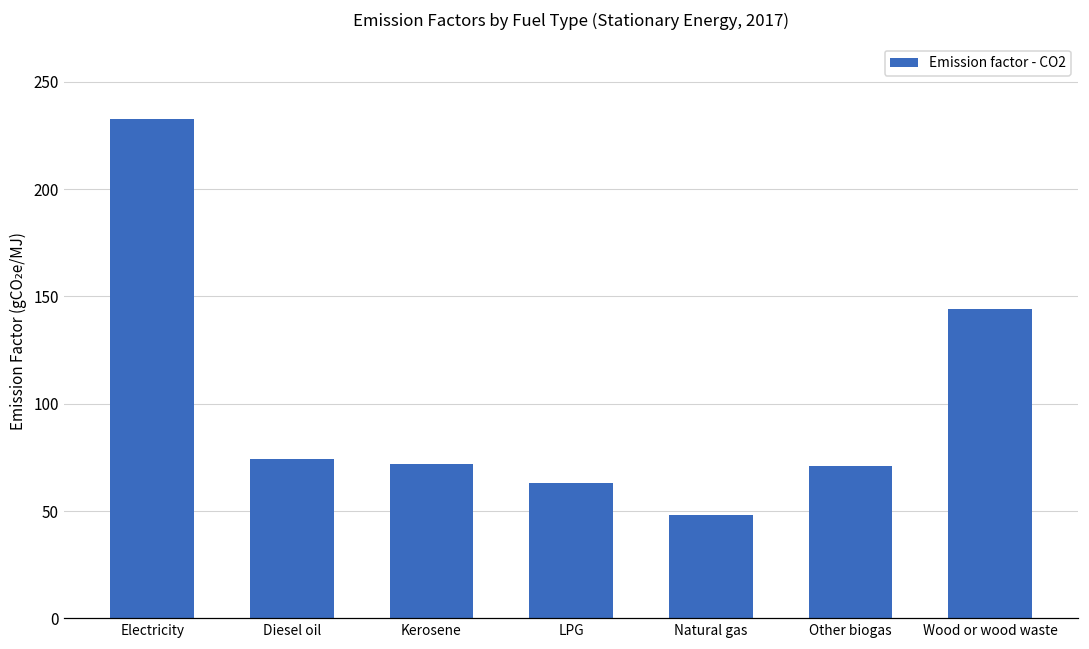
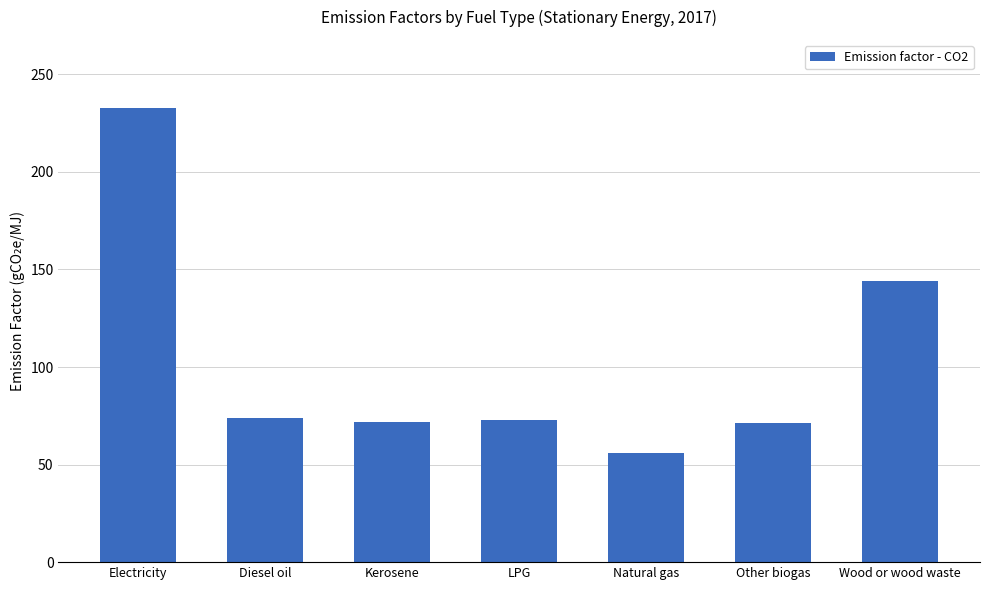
  {
    "Electricity": 233,
    "Diesel oil": 74,
    "Kerosene": 72,
-   "LPG": 63,
-   "Natural gas": 48,
+   "LPG": 73,
+   "Natural gas": 56,
    "Other biogas": 71,
    "Wood or wood waste": 144
  }
